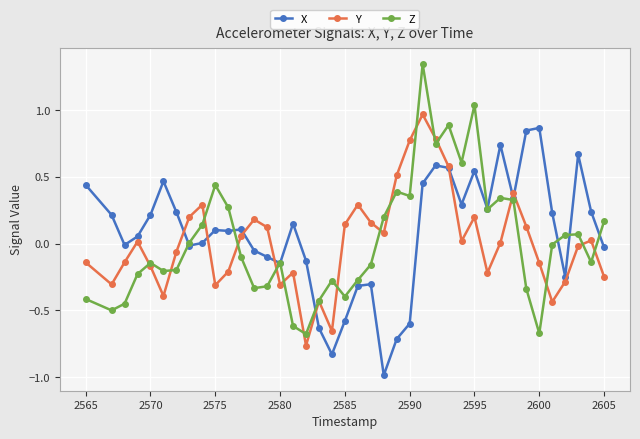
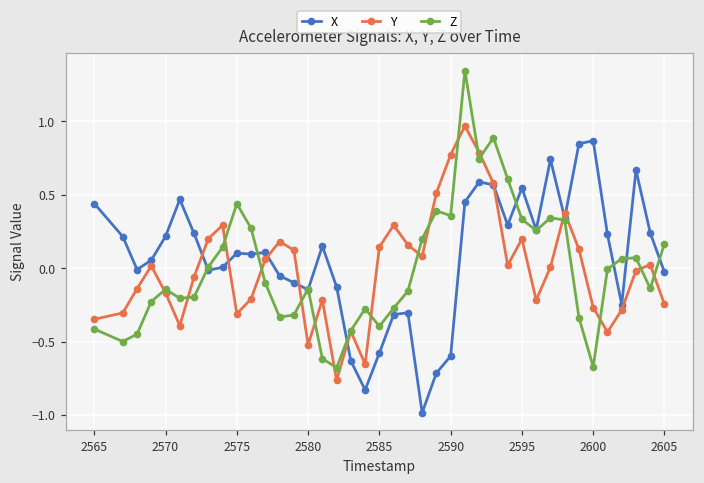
  {
    "X": {
      "2565": 0.44,
      "2570": 0.22,
      "2575": 0.10,
      "2585": -0.58,
      "2590": -0.60,
      "2595": 0.55,
      "2600": 0.87,
      "2605": -0.03
    },
    "Y": {
-     "2565": -0.14,
+     "2565": -0.35,
      "2570": -0.17,
      "2575": -0.31,
-     "2580": -0.31,
+     "2580": -0.52,
      "2585": 0.14,
      "2590": 0.77,
      "2595": 0.20,
-     "2600": -0.14,
+     "2600": -0.27,
      "2605": -0.25
    },
    "Z": {
      "2565": -0.41,
      "2570": -0.14,
      "2575": 0.44,
      "2585": -0.40,
      "2590": 0.36,
-     "2595": 1.04,
+     "2595": 0.33,
      "2600": -0.67,
      "2605": 0.17
    }
  }
